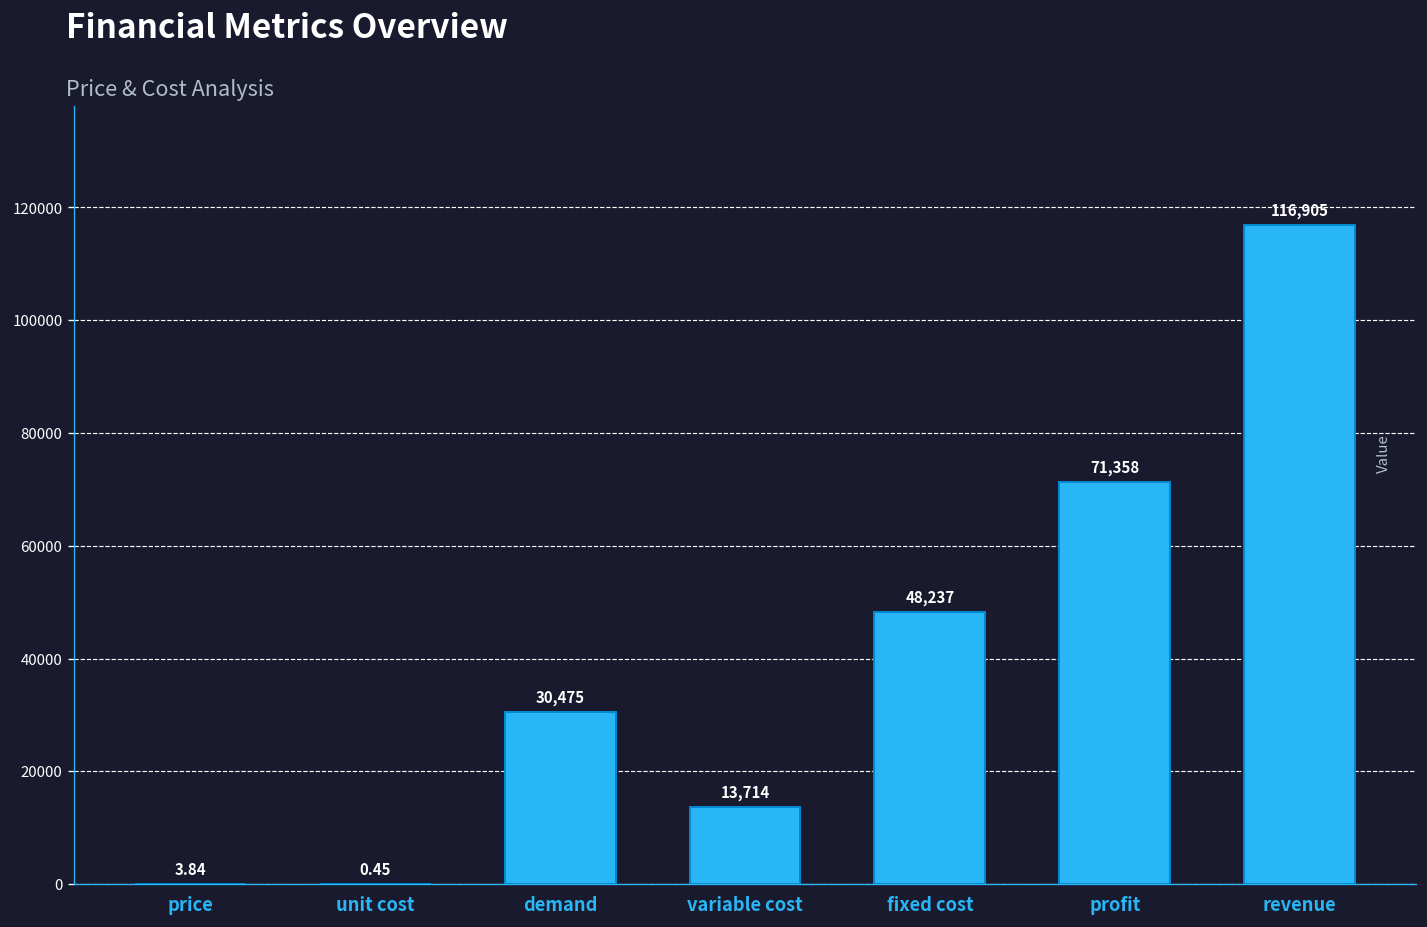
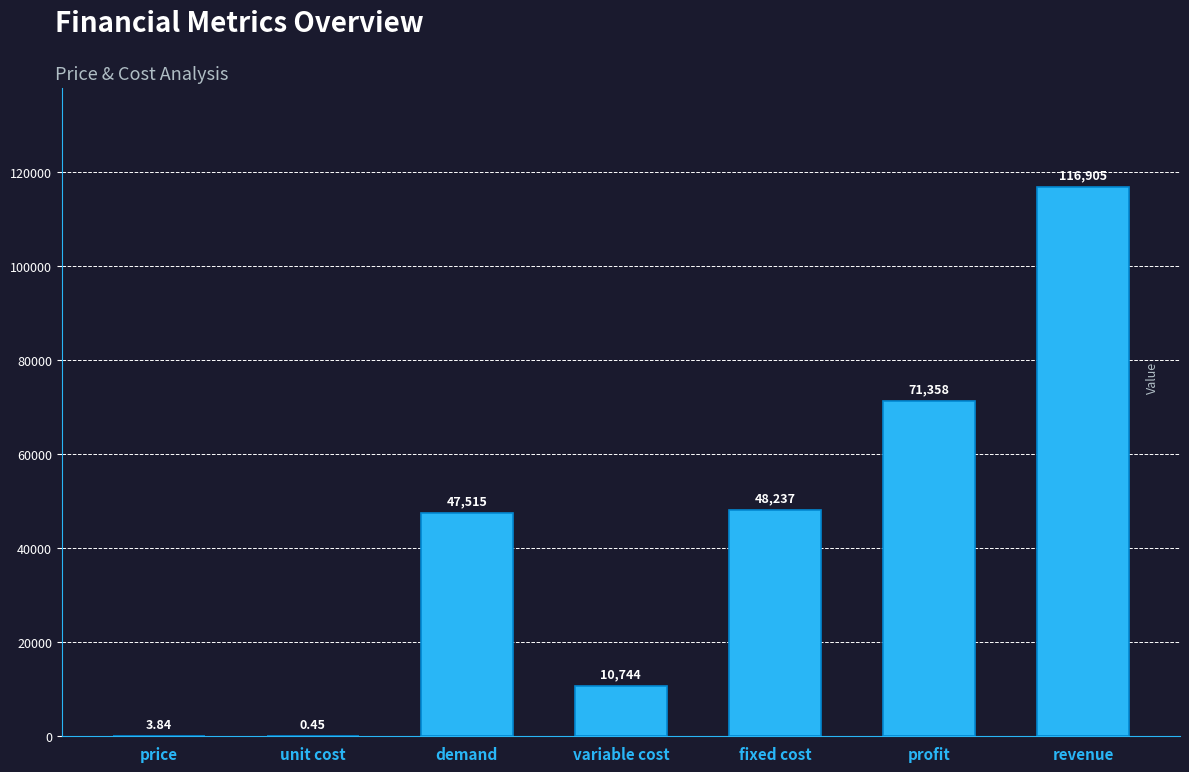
  {
    "price": "3.84",
    "unit cost": "0.45",
-   "demand": "30,475",
-   "variable cost": "13,714",
+   "demand": "47,515",
+   "variable cost": "10,744",
    "fixed cost": "48,237",
    "profit": "71,358",
    "revenue": "116,905"
  }
